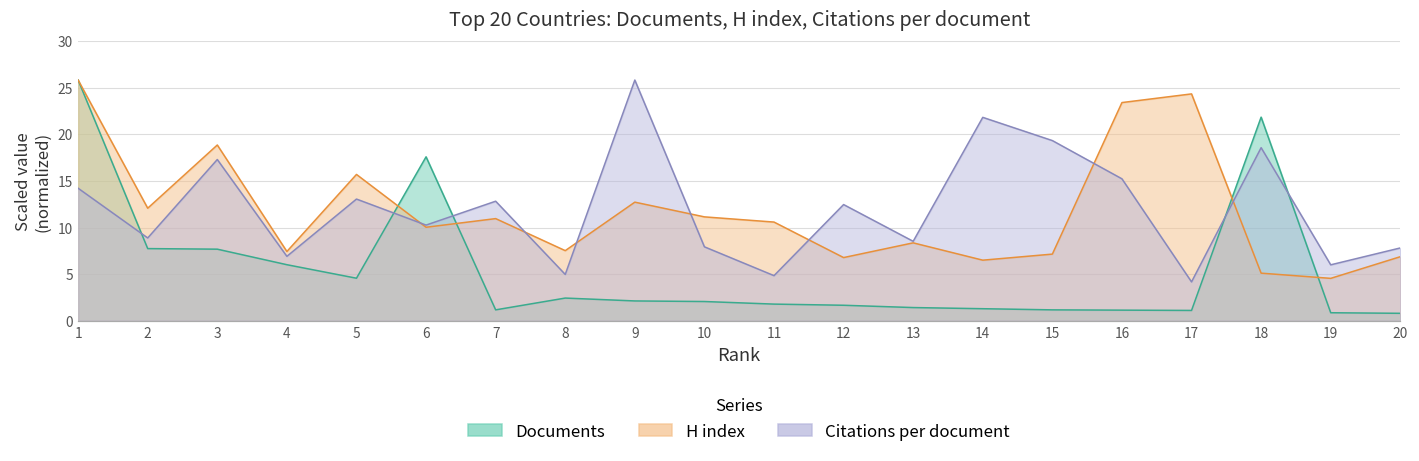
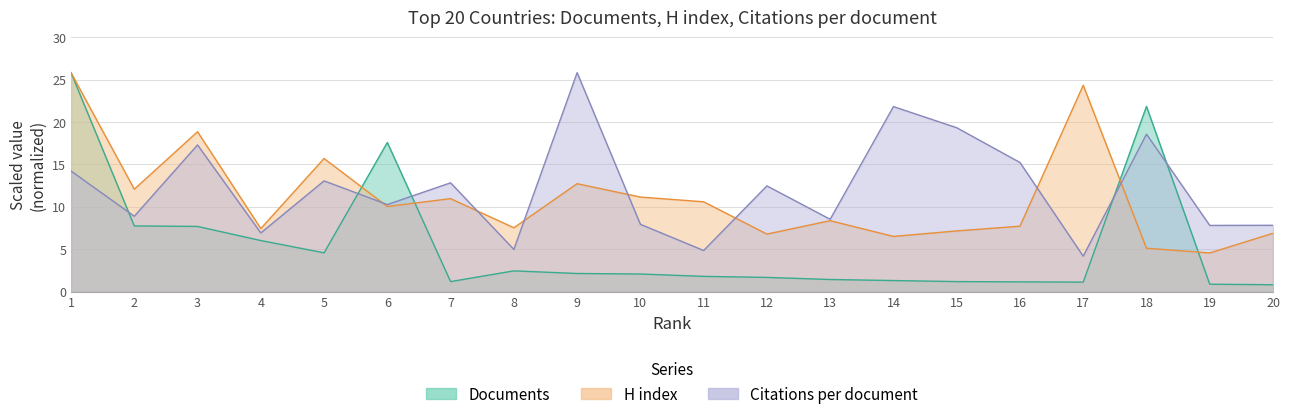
  {
    "Documents": {
      "2": 8,
      "3": 8,
      "4": 6,
      "5": 5,
      "6": 18,
      "7": 1,
      "8": 2,
      "9": 2,
      "10": 2,
      "11": 2,
      "12": 2,
      "13": 1,
      "14": 1,
      "15": 1,
      "16": 1,
      "17": 1,
      "18": 22,
      "19": 1,
      "20": 1
    },
    "H index": {
      "2": 12,
      "3": 19,
      "4": 7,
      "5": 16,
      "7": 11,
      "8": 8,
      "9": 13,
      "10": 11,
      "11": 11,
      "12": 7,
      "14": 6,
      "15": 7,
-     "16": 23,
+     "16": 8,
      "17": 24,
      "18": 5,
      "19": 5,
      "20": 7
    },
    "Citations per document": {
      "1": 14,
      "2": 9,
      "3": 17,
      "4": 7,
      "5": 13,
      "7": 13,
      "8": 5,
      "9": 26,
      "10": 8,
      "11": 5,
      "12": 12,
      "14": 22,
      "15": 19,
      "16": 15,
      "17": 4,
      "18": 19,
-     "19": 6,
+     "19": 8,
      "20": 8
    }
  }
